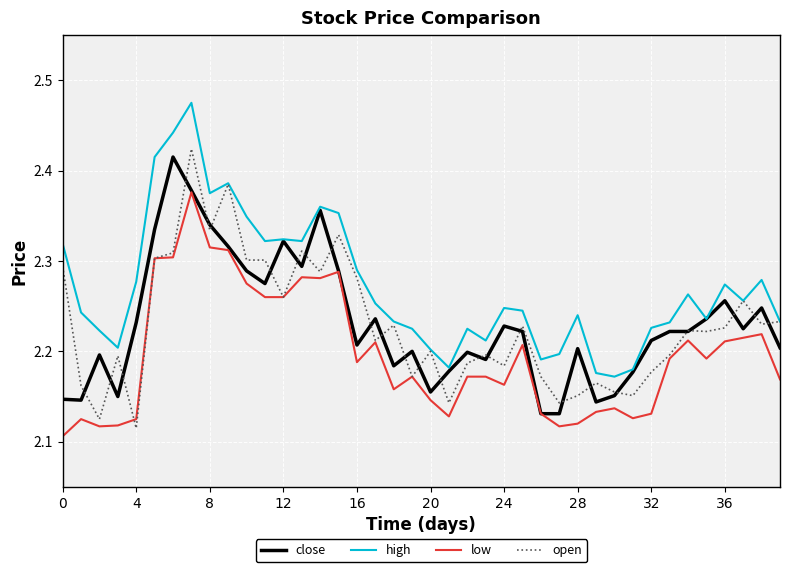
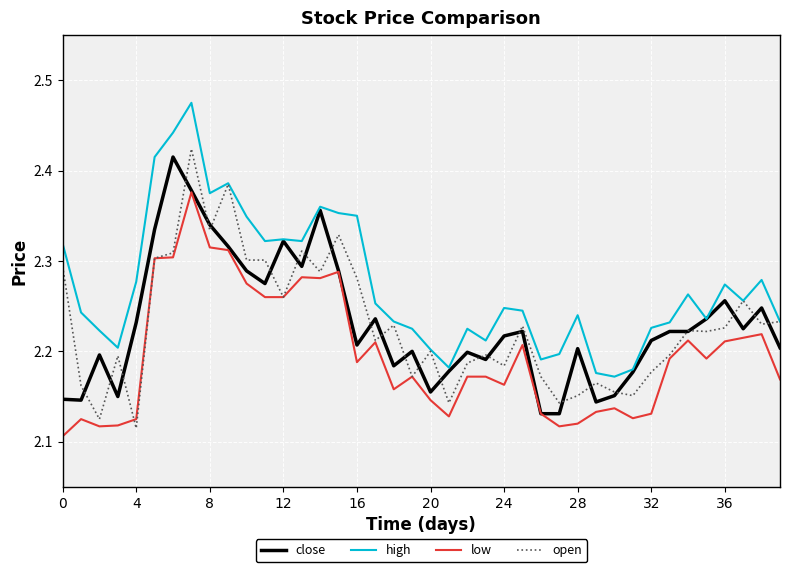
  {
    "close": {
      "0": 2.15,
      "4": 2.23,
      "8": 2.34,
      "16": 2.21,
      "20": 2.16,
-     "24": 2.23,
+     "24": 2.22,
      "28": 2.20,
      "32": 2.21,
      "36": 2.26
    },
    "high": {
      "0": 2.32,
      "4": 2.28,
      "8": 2.38,
-     "16": 2.29,
+     "16": 2.35,
      "24": 2.25,
      "28": 2.24,
      "32": 2.23,
      "36": 2.27
    },
    "low": {
      "0": 2.11,
      "4": 2.13,
      "8": 2.32,
      "16": 2.19,
      "20": 2.15,
      "24": 2.16,
      "28": 2.12,
      "32": 2.13,
      "36": 2.21
    },
    "open": {
      "0": 2.29,
      "4": 2.12,
      "8": 2.33,
      "16": 2.28,
      "24": 2.18,
      "28": 2.15,
      "32": 2.18,
      "36": 2.23
    }
  }
